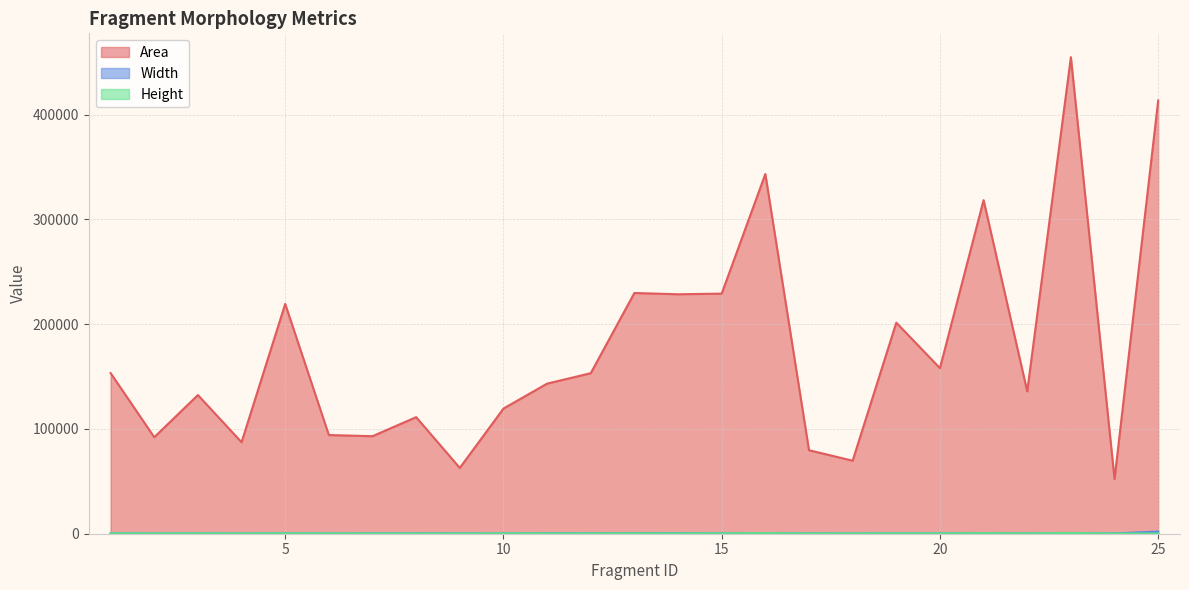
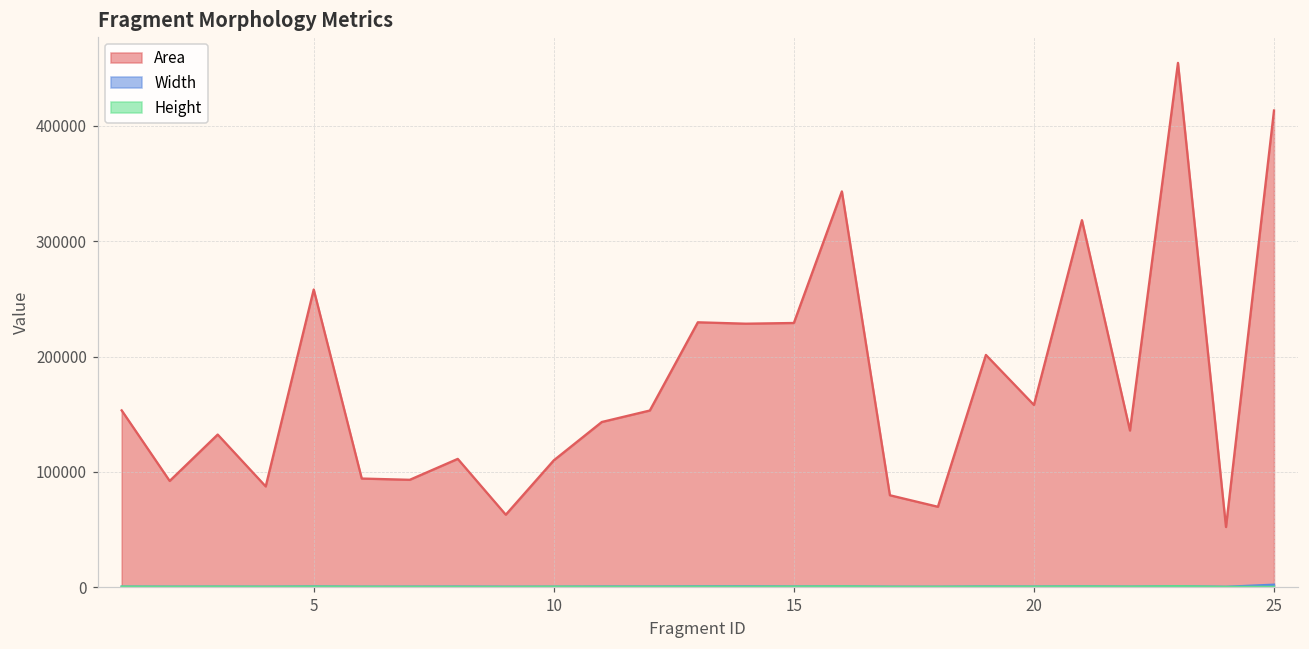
  {
    "Area": {
-     "5": 219000,
-     "10": 119000,
+     "5": 258000,
+     "10": 110000,
      "15": 229000,
      "20": 158000,
      "25": 413000
    }
  }
